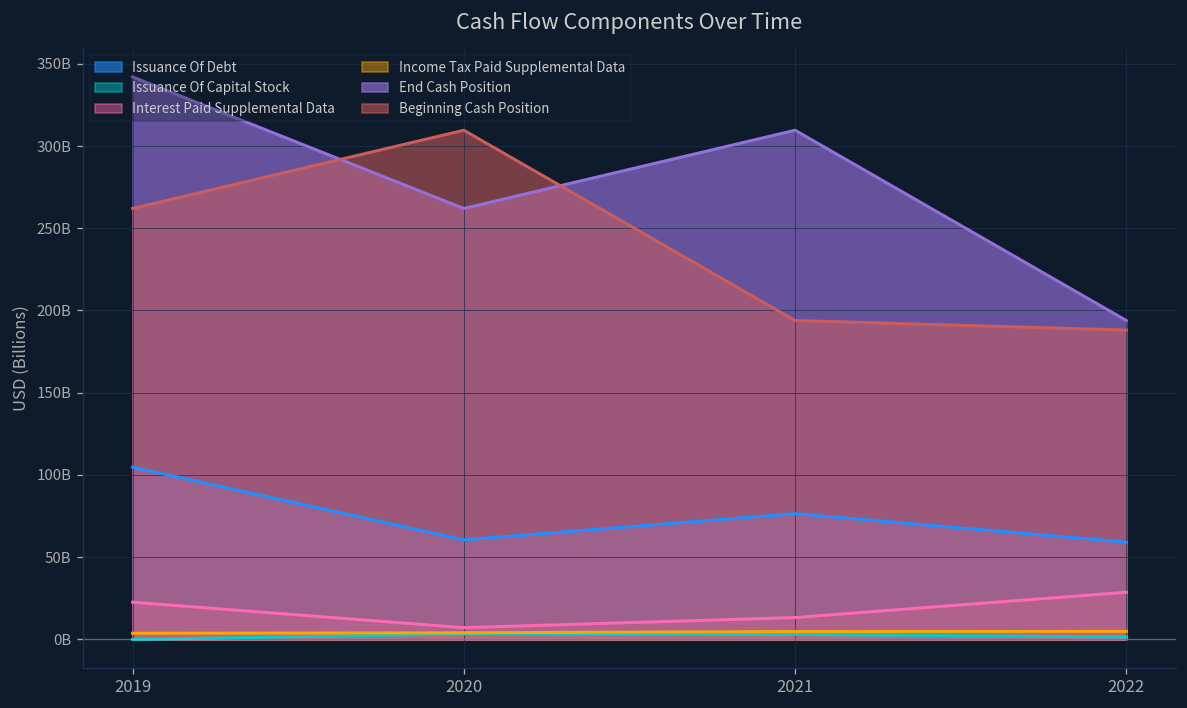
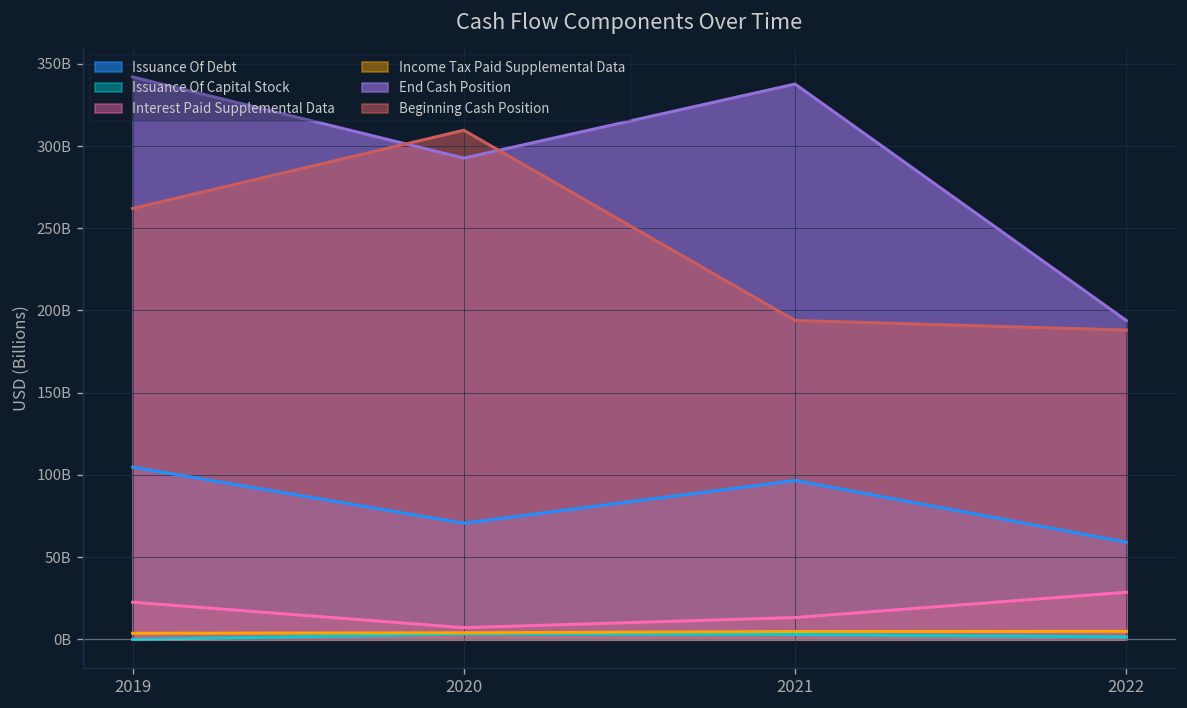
  {
    "Issuance Of Debt": {
      "2019": 105000000000,
-     "2020": 61000000000,
-     "2021": 76000000000,
+     "2020": 71000000000,
+     "2021": 97000000000,
      "2022": 59000000000
    },
    "Issuance Of Capital Stock": {
      "2019": 0,
      "2022": 1000000000
    },
    "Income Tax Paid Supplemental Data": {
      "2019": 4000000000,
      "2022": 5000000000
    },
    "End Cash Position": {
-     "2020": 262000000000,
-     "2021": 310000000000,
+     "2020": 293000000000,
+     "2021": 338000000000,
      "2022": 194000000000
    }
  }
